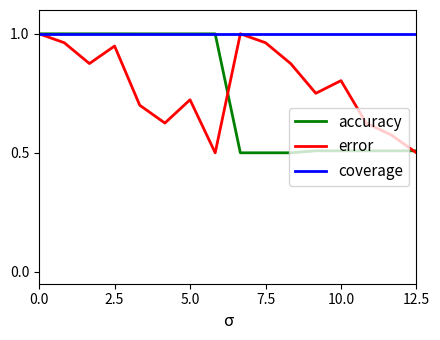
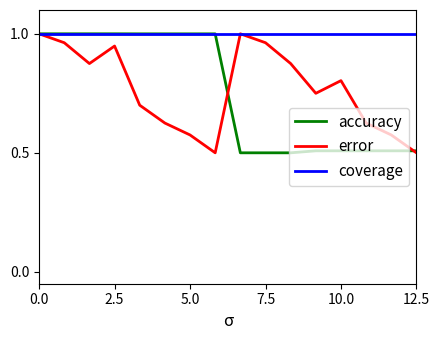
  {
    "accuracy": {
      "7.5": 0.50
    },
    "error": {
      "2.5": 0.95,
-     "5.0": 0.72,
+     "5.0": 0.58,
      "7.5": 0.96,
      "10.0": 0.80
    },
    "coverage": {
      "7.5": 1.00,
      "10.0": 1.00,
      "12.5": 1.00
    }
  }
